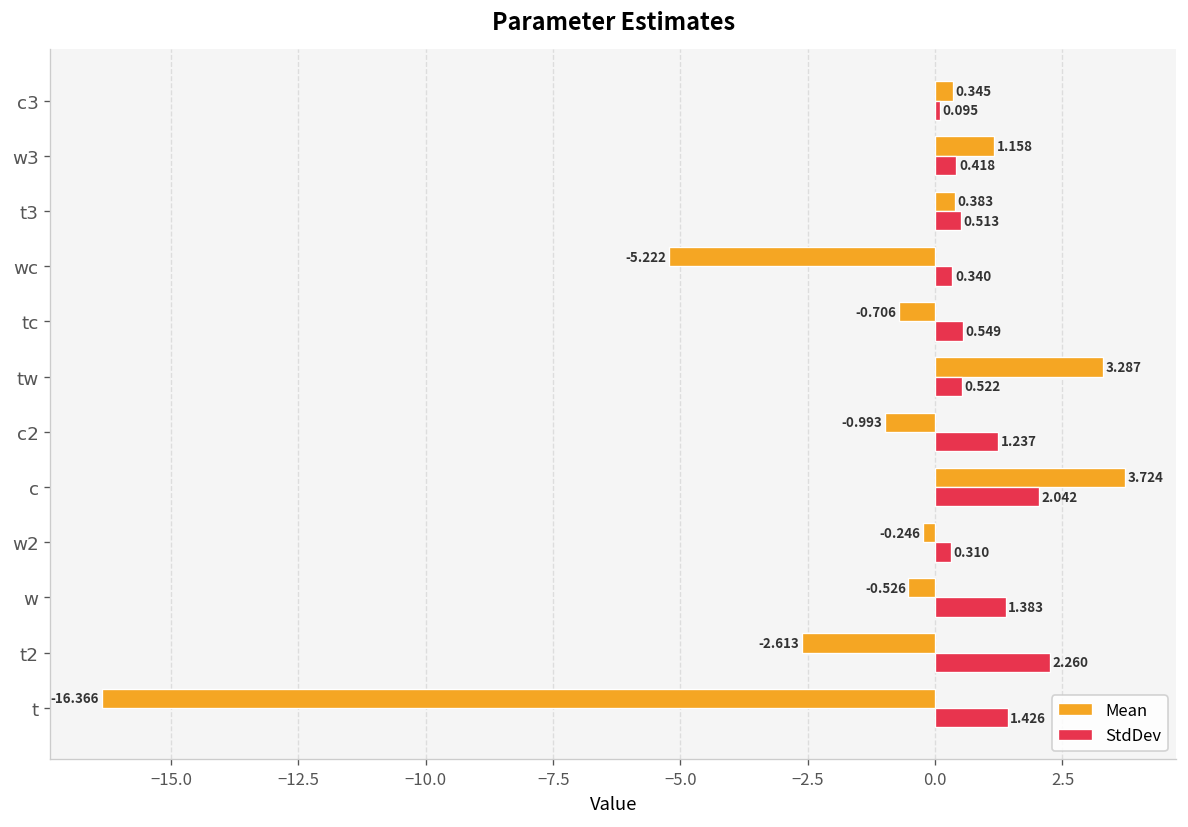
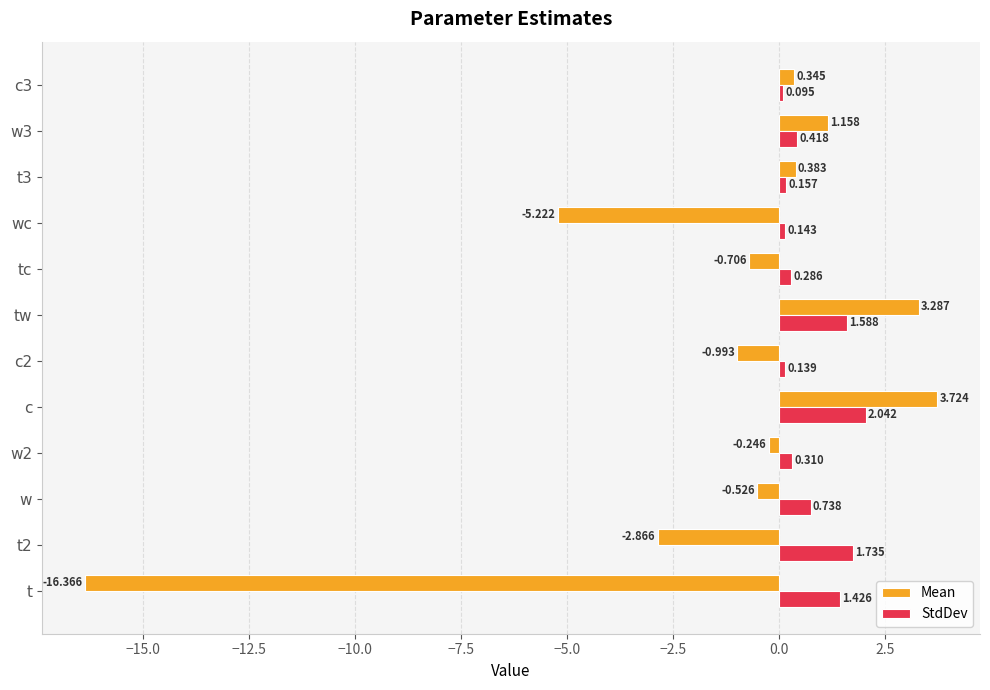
  {
    "Mean": {
      "c3": 0.345,
      "w3": 1.158,
      "t3": 0.383,
      "wc": -5.222,
      "tc": -0.706,
      "tw": 3.287,
      "c2": -0.993,
      "c": 3.724,
      "w2": -0.246,
      "w": -0.526,
-     "t2": -2.613,
+     "t2": -2.866,
      "t": -16.366
    },
    "StdDev": {
      "c3": 0.095,
      "w3": 0.418,
-     "t3": 0.513,
-     "wc": 0.340,
-     "tc": 0.549,
-     "tw": 0.522,
-     "c2": 1.237,
+     "t3": 0.157,
+     "wc": 0.143,
+     "tc": 0.286,
+     "tw": 1.588,
+     "c2": 0.139,
      "c": 2.042,
      "w2": 0.310,
-     "w": 1.383,
-     "t2": 2.260,
+     "w": 0.738,
+     "t2": 1.735,
      "t": 1.426
    }
  }
